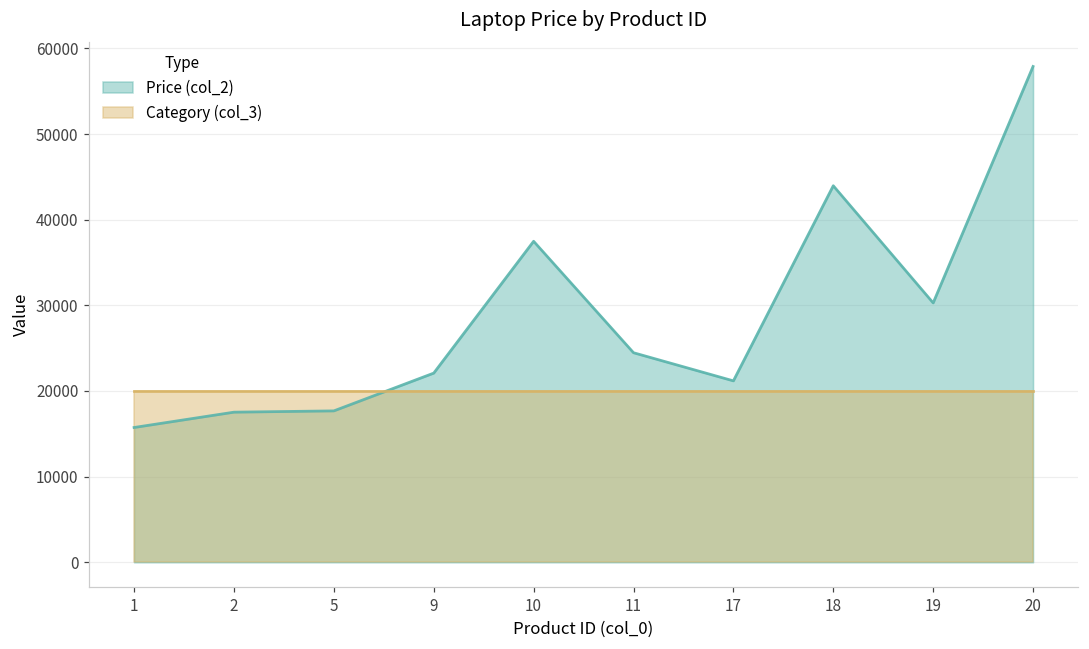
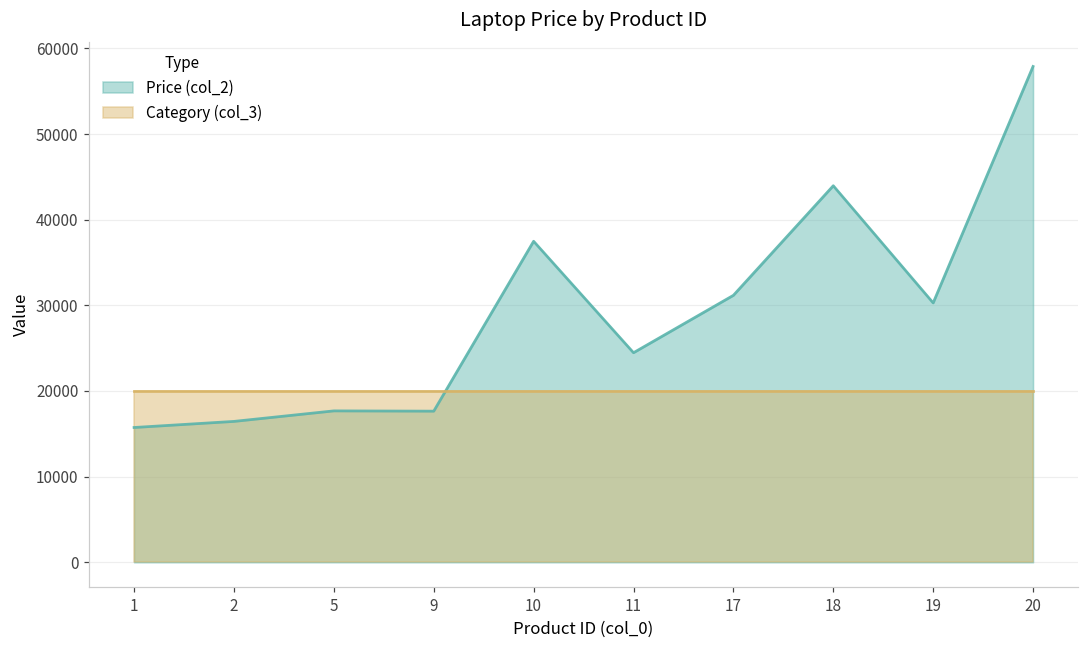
  {
    "Price (col_2)": {
      "1": 16000,
-     "2": 18000,
+     "2": 16000,
      "5": 18000,
-     "9": 22000,
+     "9": 18000,
      "10": 37000,
      "11": 24000,
-     "17": 21000,
+     "17": 31000,
      "18": 44000,
      "19": 30000,
      "20": 58000
    },
    "Category (col_3)": {
      "1": 20000,
      "2": 20000,
      "5": 20000,
      "9": 20000,
      "10": 20000,
      "11": 20000,
      "17": 20000,
      "18": 20000,
      "19": 20000,
      "20": 20000
    }
  }
